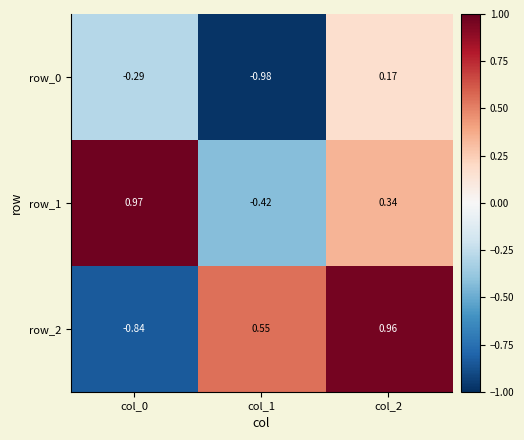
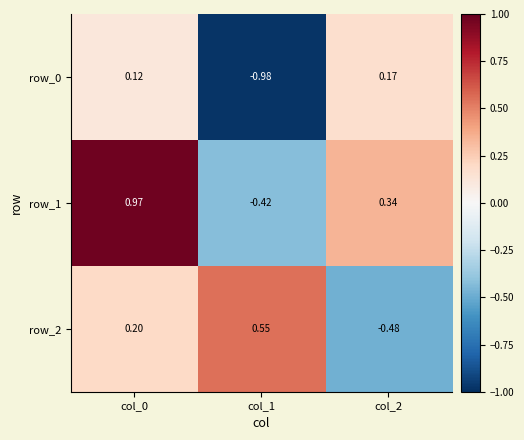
  {
    "row_0": {
-     "col_0": -0.29,
+     "col_0": 0.12,
      "col_1": -0.98,
      "col_2": 0.17
    },
    "row_1": {
      "col_0": 0.97,
      "col_1": -0.42,
      "col_2": 0.34
    },
    "row_2": {
-     "col_0": -0.84,
+     "col_0": 0.20,
      "col_1": 0.55,
-     "col_2": 0.96
+     "col_2": -0.48
    }
  }
